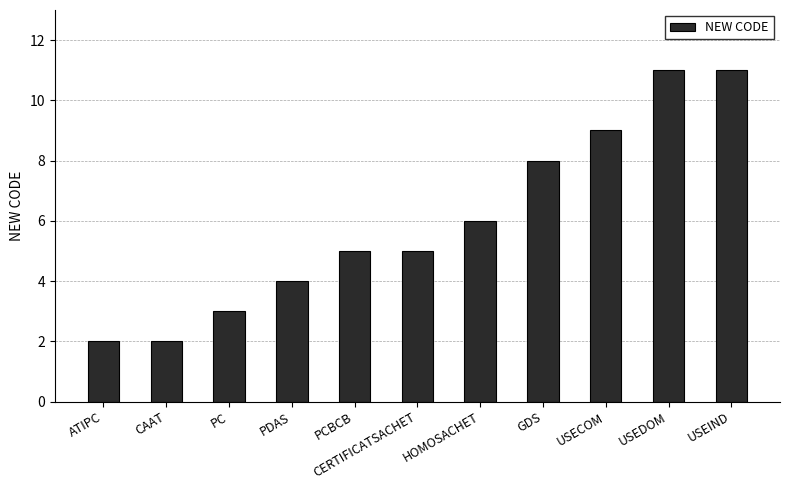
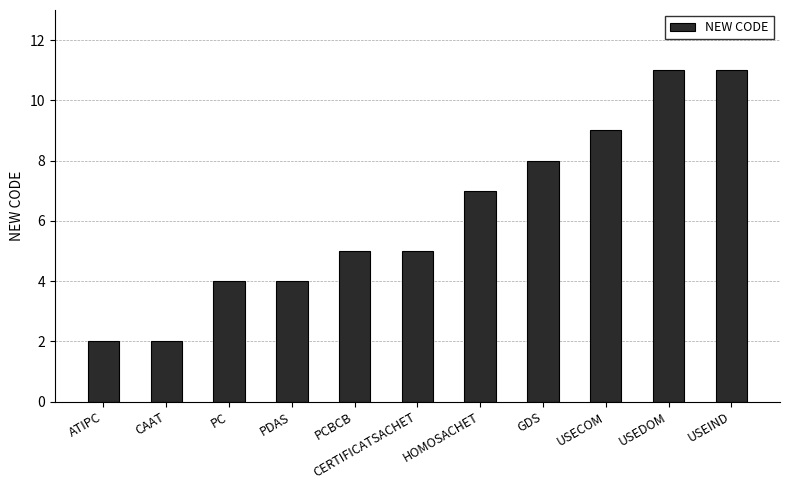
  {
    "ATIPC": 2,
    "CAAT": 2,
-   "PC": 3,
+   "PC": 4,
    "PDAS": 4,
    "PCBCB": 5,
    "CERTIFICATSACHET": 5,
-   "HOMOSACHET": 6,
+   "HOMOSACHET": 7,
    "GDS": 8,
    "USECOM": 9,
    "USEDOM": 11,
    "USEIND": 11
  }
